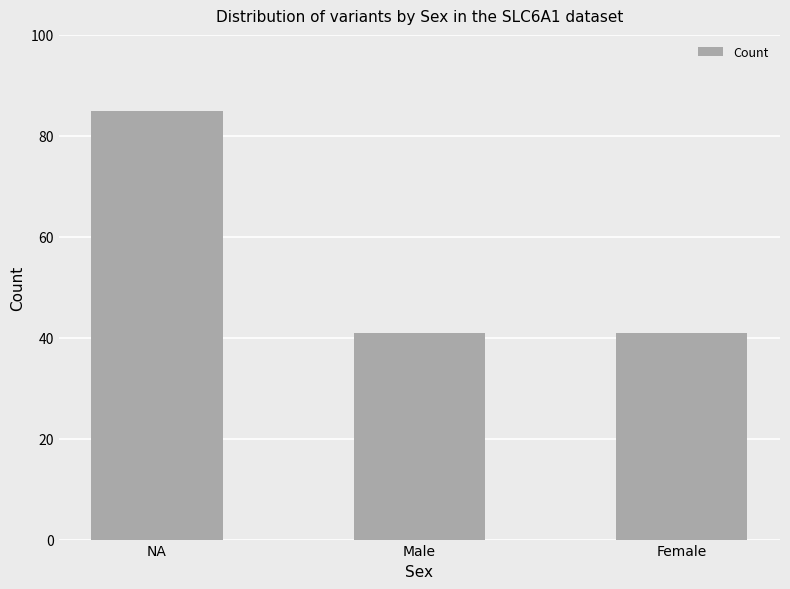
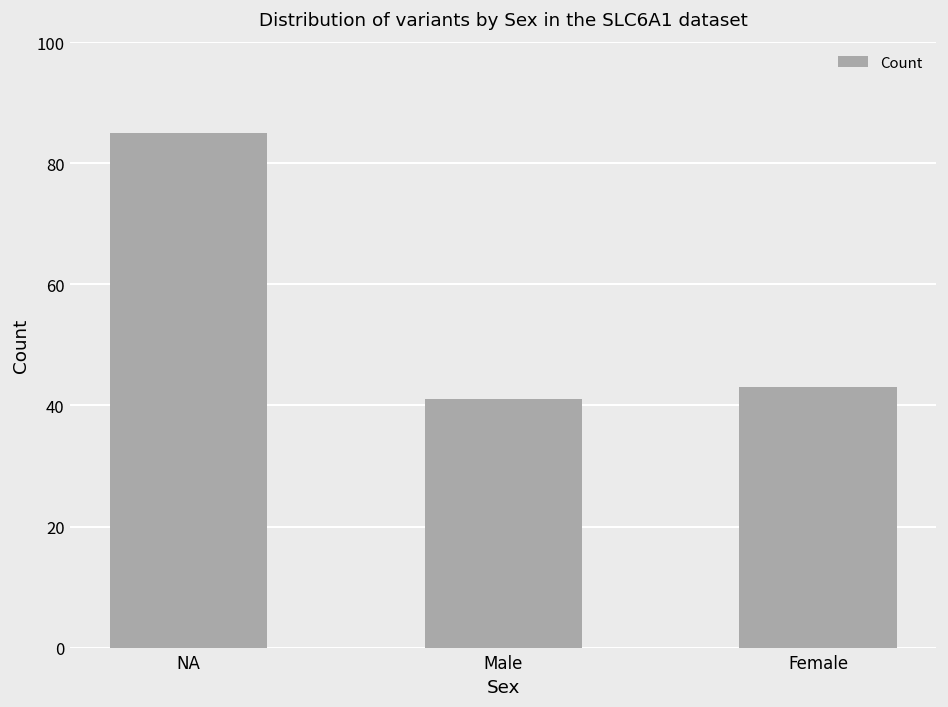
  {
    "NA": 85,
    "Male": 41,
-   "Female": 41
+   "Female": 43
  }
